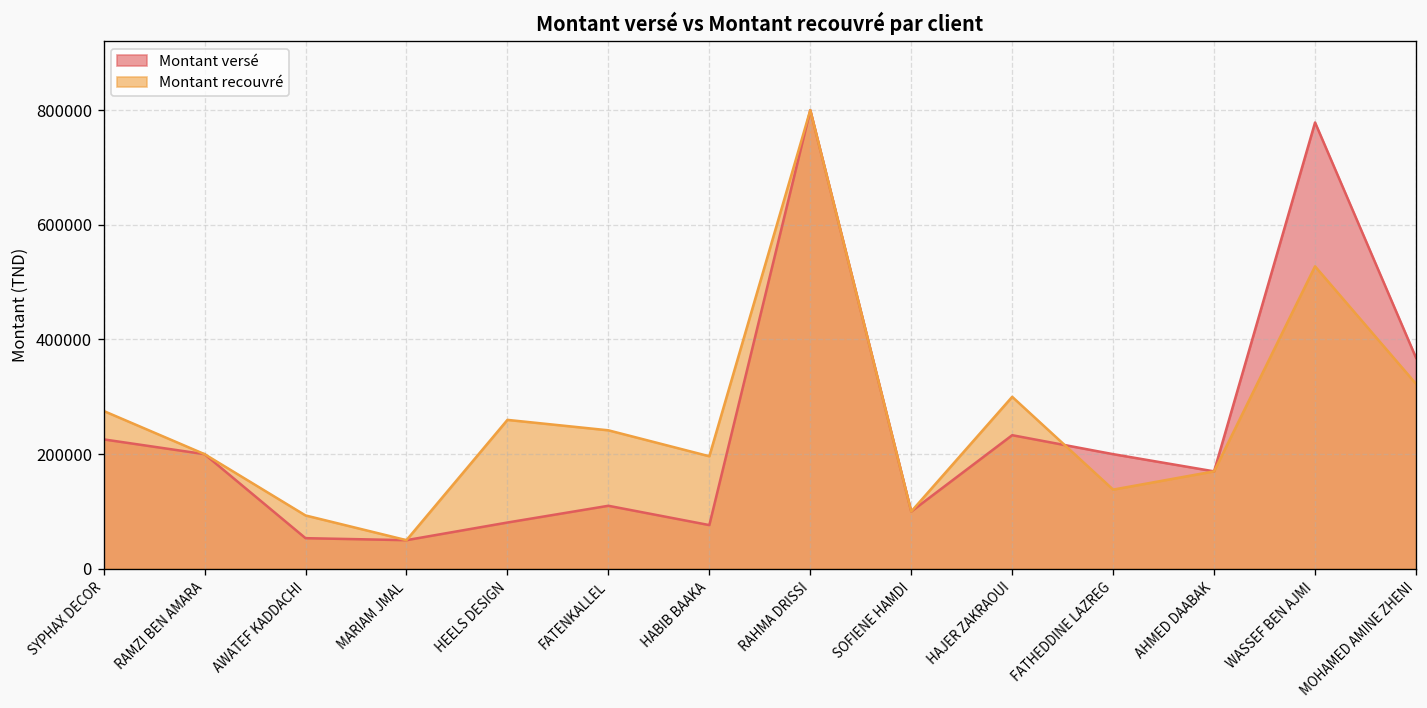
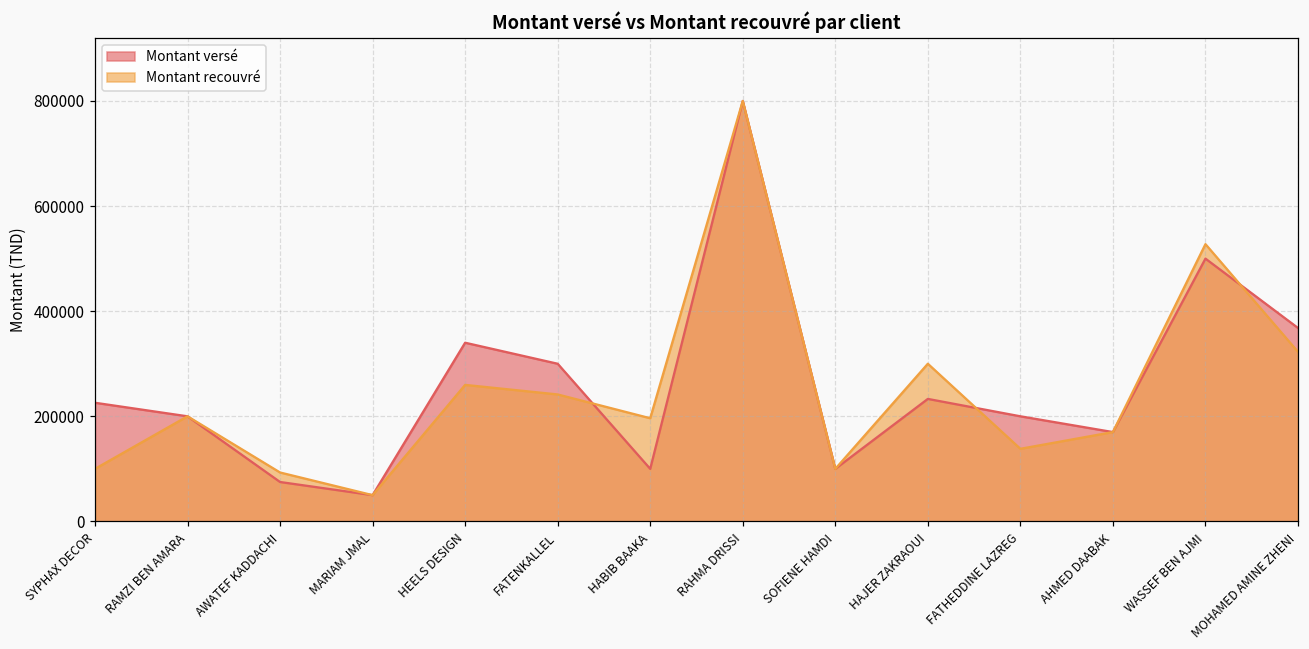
  {
    "Montant versé": {
      "SYPHAX DECOR": 230000,
-     "AWATEF KADDACHI": 50000,
-     "HEELS DESIGN": 80000,
-     "FATENKALLEL": 110000,
-     "HABIB BAAKA": 80000,
+     "AWATEF KADDACHI": 80000,
+     "HEELS DESIGN": 340000,
+     "FATENKALLEL": 300000,
+     "HABIB BAAKA": 100000,
      "HAJER ZAKRAOUI": 230000,
      "FATHEDDINE LAZREG": 200000,
-     "WASSEF BEN AJMI": 780000,
+     "WASSEF BEN AJMI": 500000,
      "MOHAMED AMINE ZHENI": 370000
    },
    "Montant recouvré": {
-     "SYPHAX DECOR": 280000,
+     "SYPHAX DECOR": 100000,
      "AWATEF KADDACHI": 90000,
      "HEELS DESIGN": 260000,
      "FATENKALLEL": 240000,
      "HABIB BAAKA": 200000,
      "HAJER ZAKRAOUI": 300000,
      "FATHEDDINE LAZREG": 140000,
      "WASSEF BEN AJMI": 530000,
      "MOHAMED AMINE ZHENI": 320000
    }
  }
